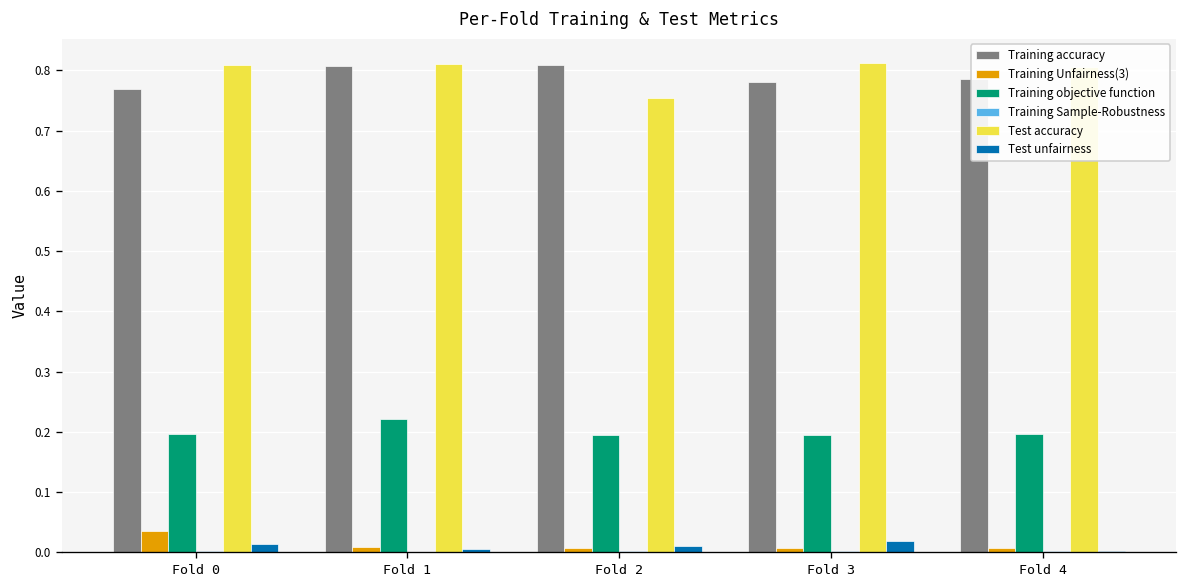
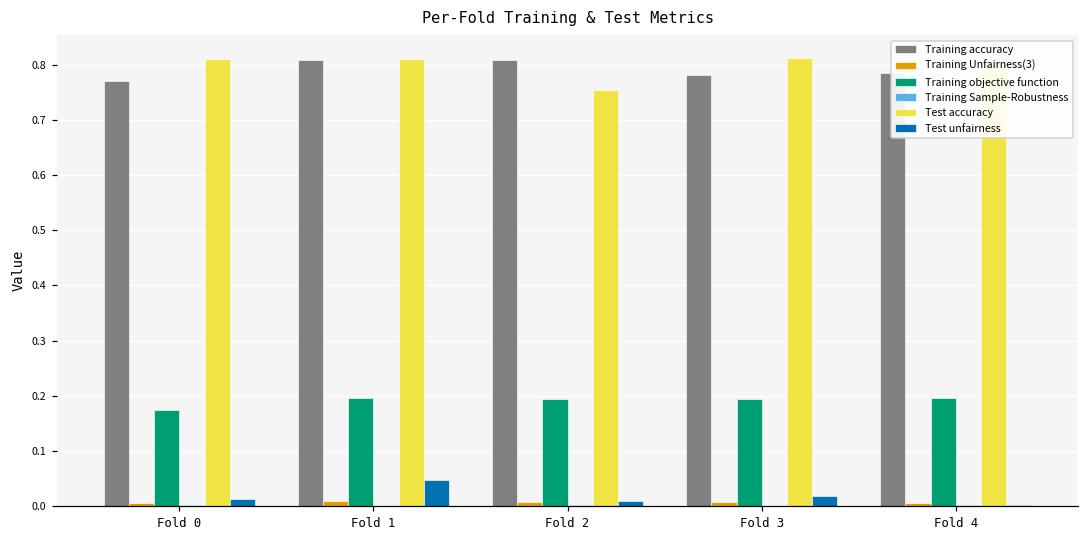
  {
    "Training accuracy": {
      "Fold 0": 0.77,
      "Fold 1": 0.81,
      "Fold 2": 0.81,
      "Fold 3": 0.78
    },
    "Training Unfairness(3)": {
-     "Fold 0": 0.04,
+     "Fold 0": 0.01,
      "Fold 1": 0.01,
      "Fold 2": 0.01,
      "Fold 3": 0.01,
      "Fold 4": 0.01
    },
    "Training objective function": {
-     "Fold 0": 0.20,
-     "Fold 1": 0.22,
+     "Fold 0": 0.17,
+     "Fold 1": 0.20,
      "Fold 2": 0.20,
      "Fold 3": 0.19,
      "Fold 4": 0.20
    },
    "Test accuracy": {
      "Fold 0": 0.81,
      "Fold 1": 0.81,
      "Fold 2": 0.75,
      "Fold 3": 0.81
    },
    "Test unfairness": {
      "Fold 0": 0.01,
-     "Fold 1": 0.01,
+     "Fold 1": 0.05,
      "Fold 2": 0.01,
      "Fold 3": 0.02
    }
  }
